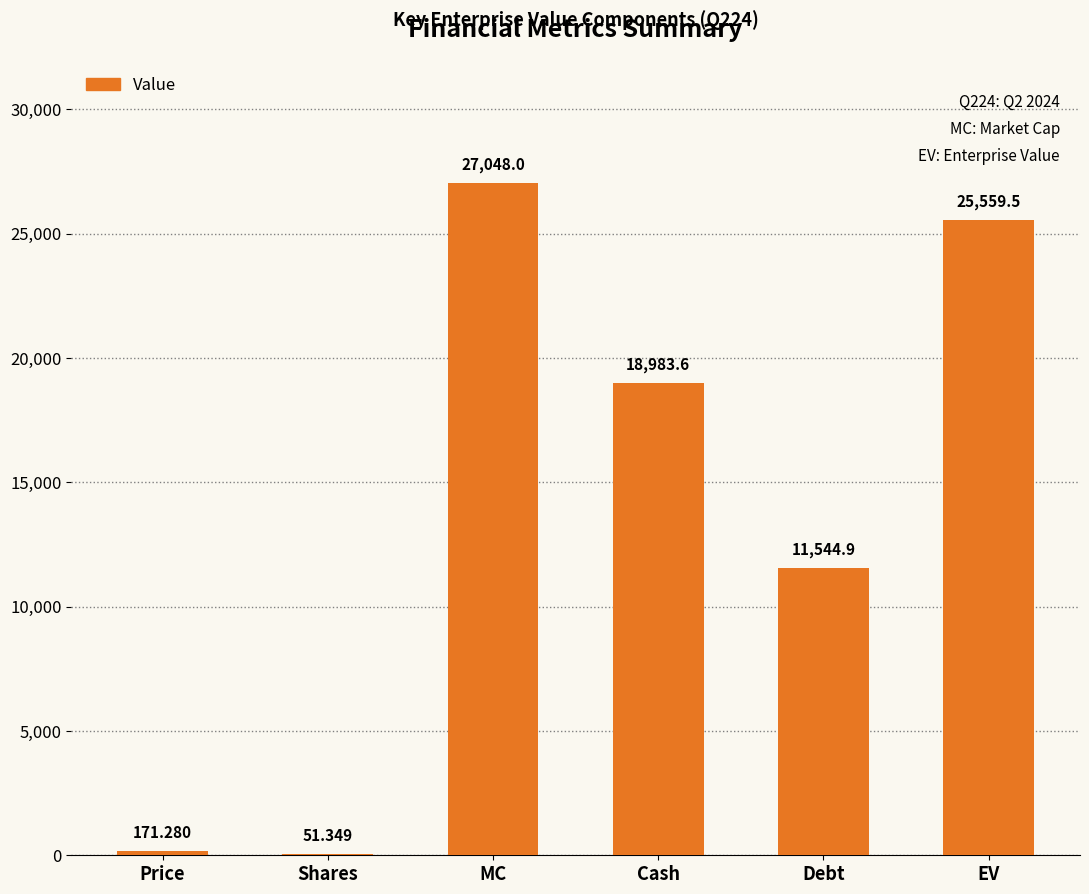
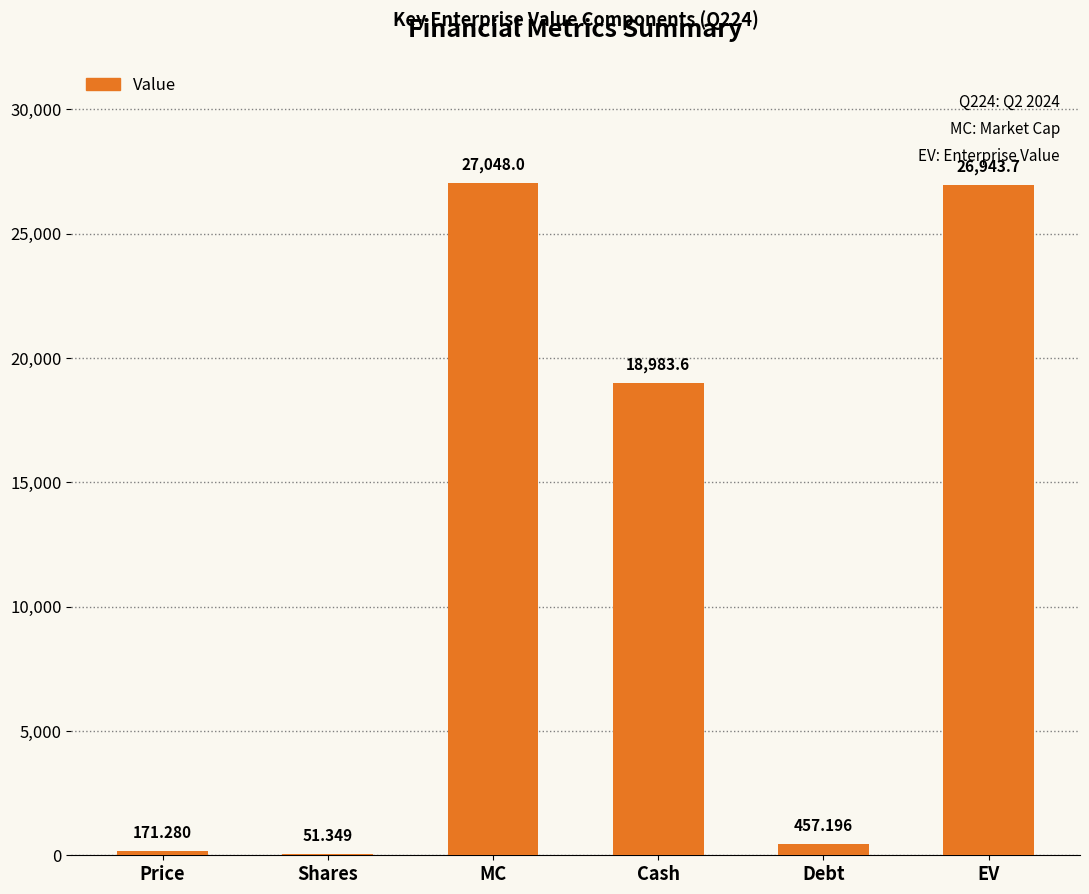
  {
    "Price": "171.280",
    "Shares": "51.349",
    "MC": "27,048.0",
    "Cash": "18,983.6",
-   "Debt": "11,544.9",
-   "EV": "25,559.5"
+   "Debt": "457.196",
+   "EV": "26,943.7"
  }
